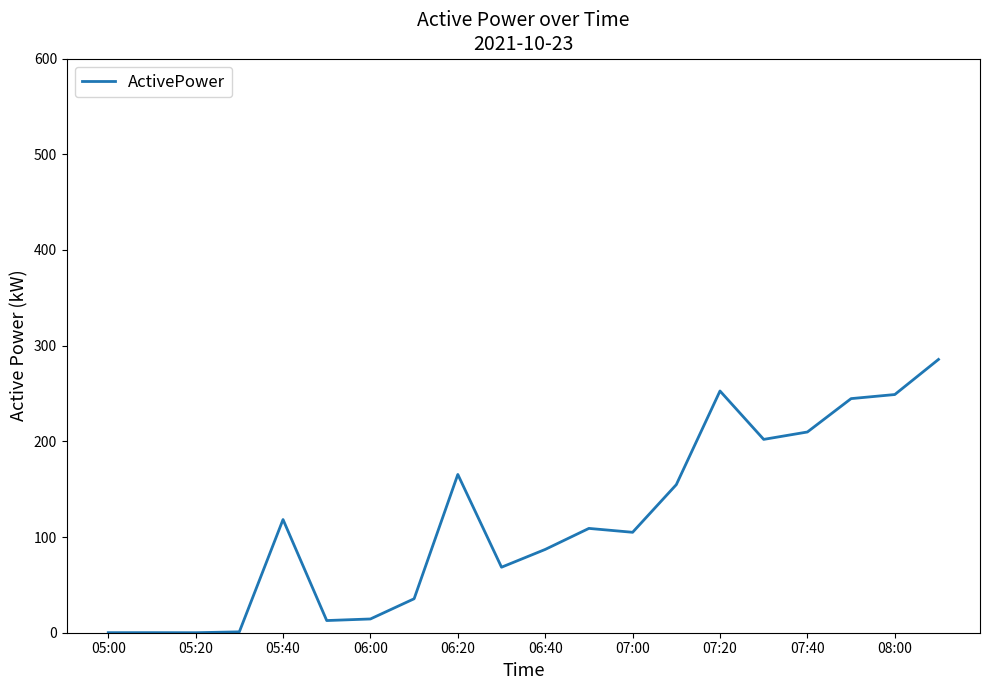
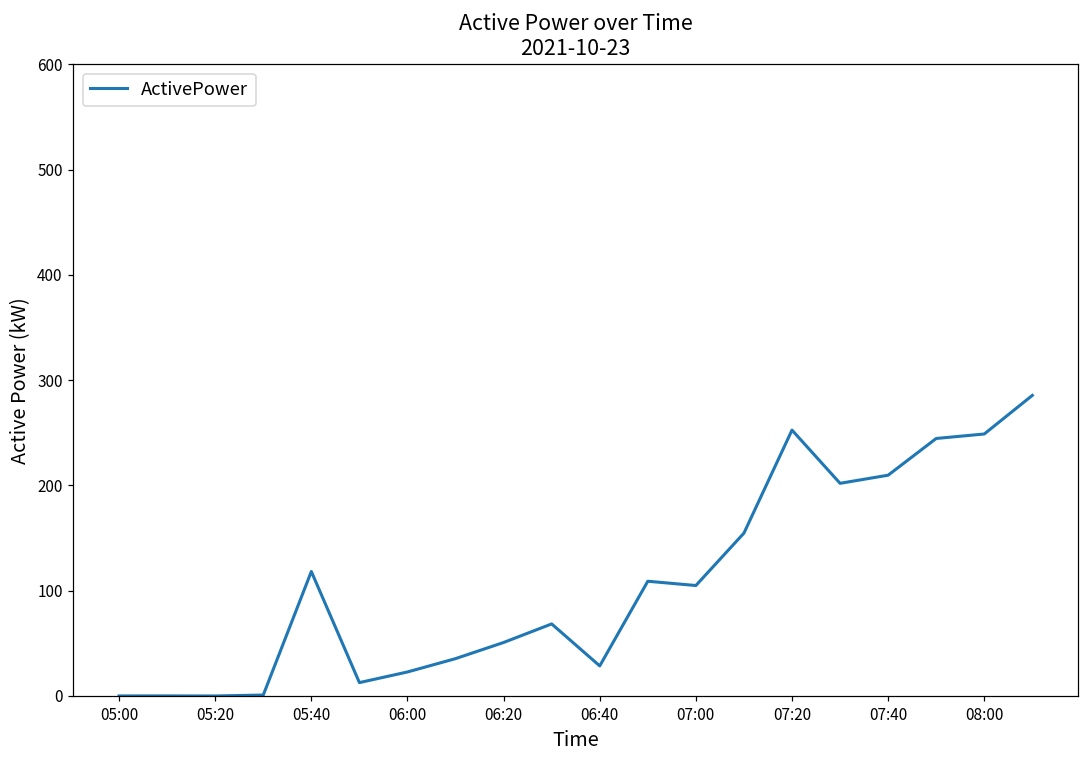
  {
    "05:00": 0,
    "05:20": 0,
    "05:40": 120,
-   "06:00": 10,
-   "06:20": 170,
-   "06:40": 90,
+   "06:00": 20,
+   "06:20": 50,
+   "06:40": 30,
    "07:00": 100,
    "07:20": 250,
    "07:40": 210,
    "08:00": 250
  }
